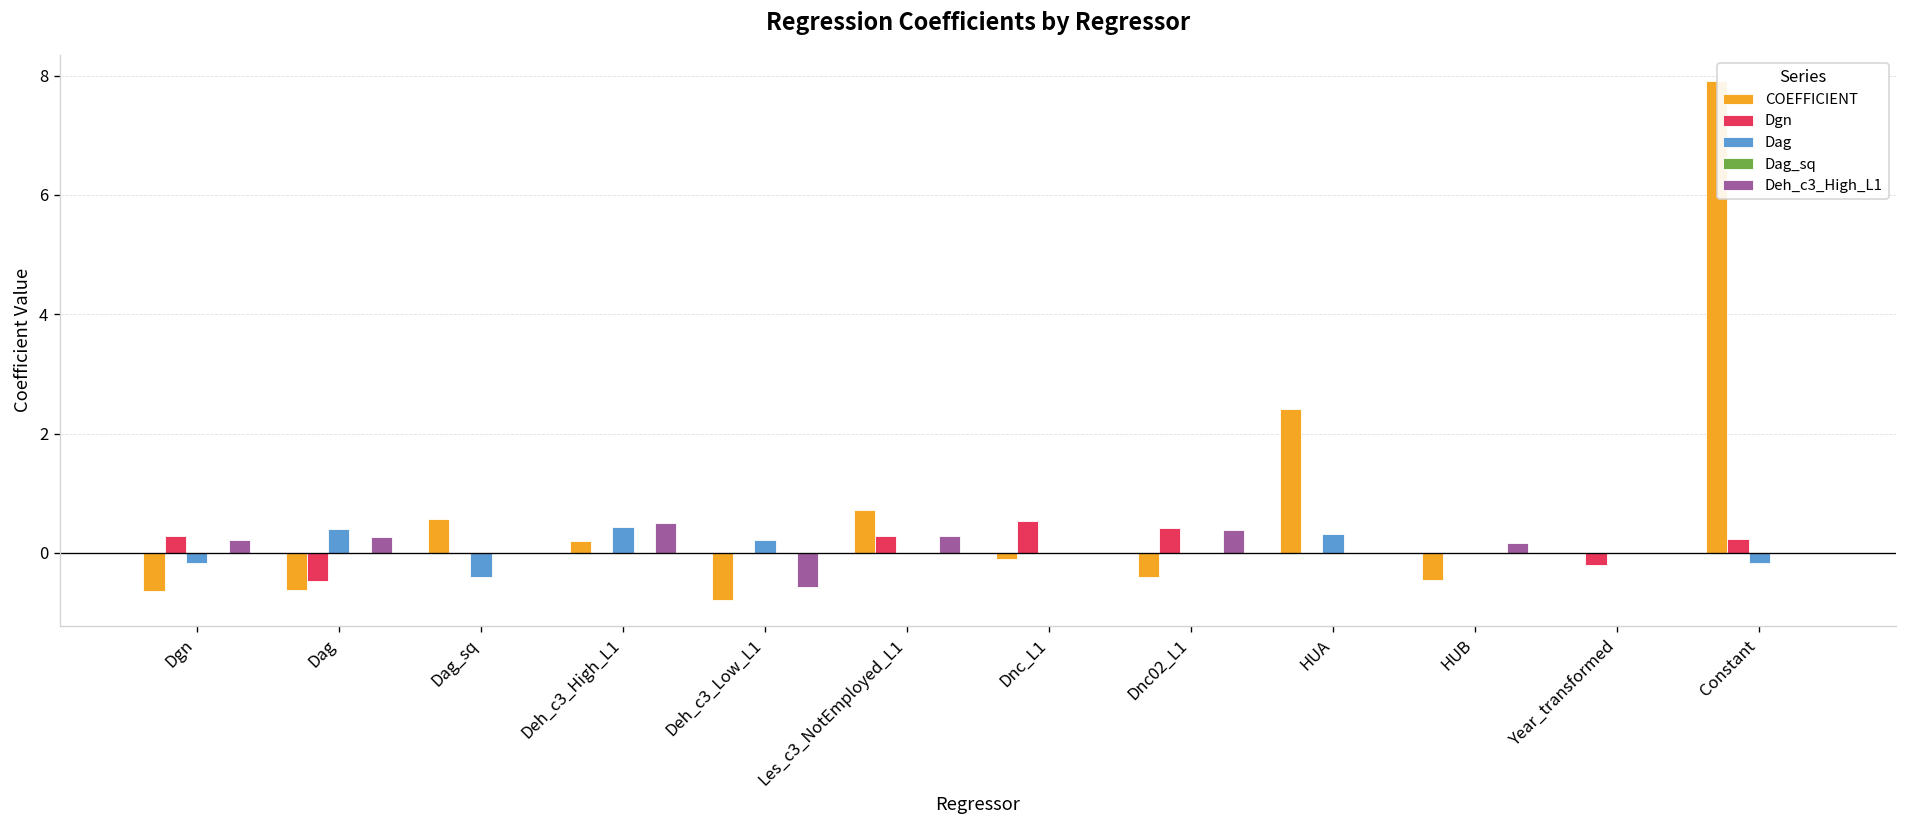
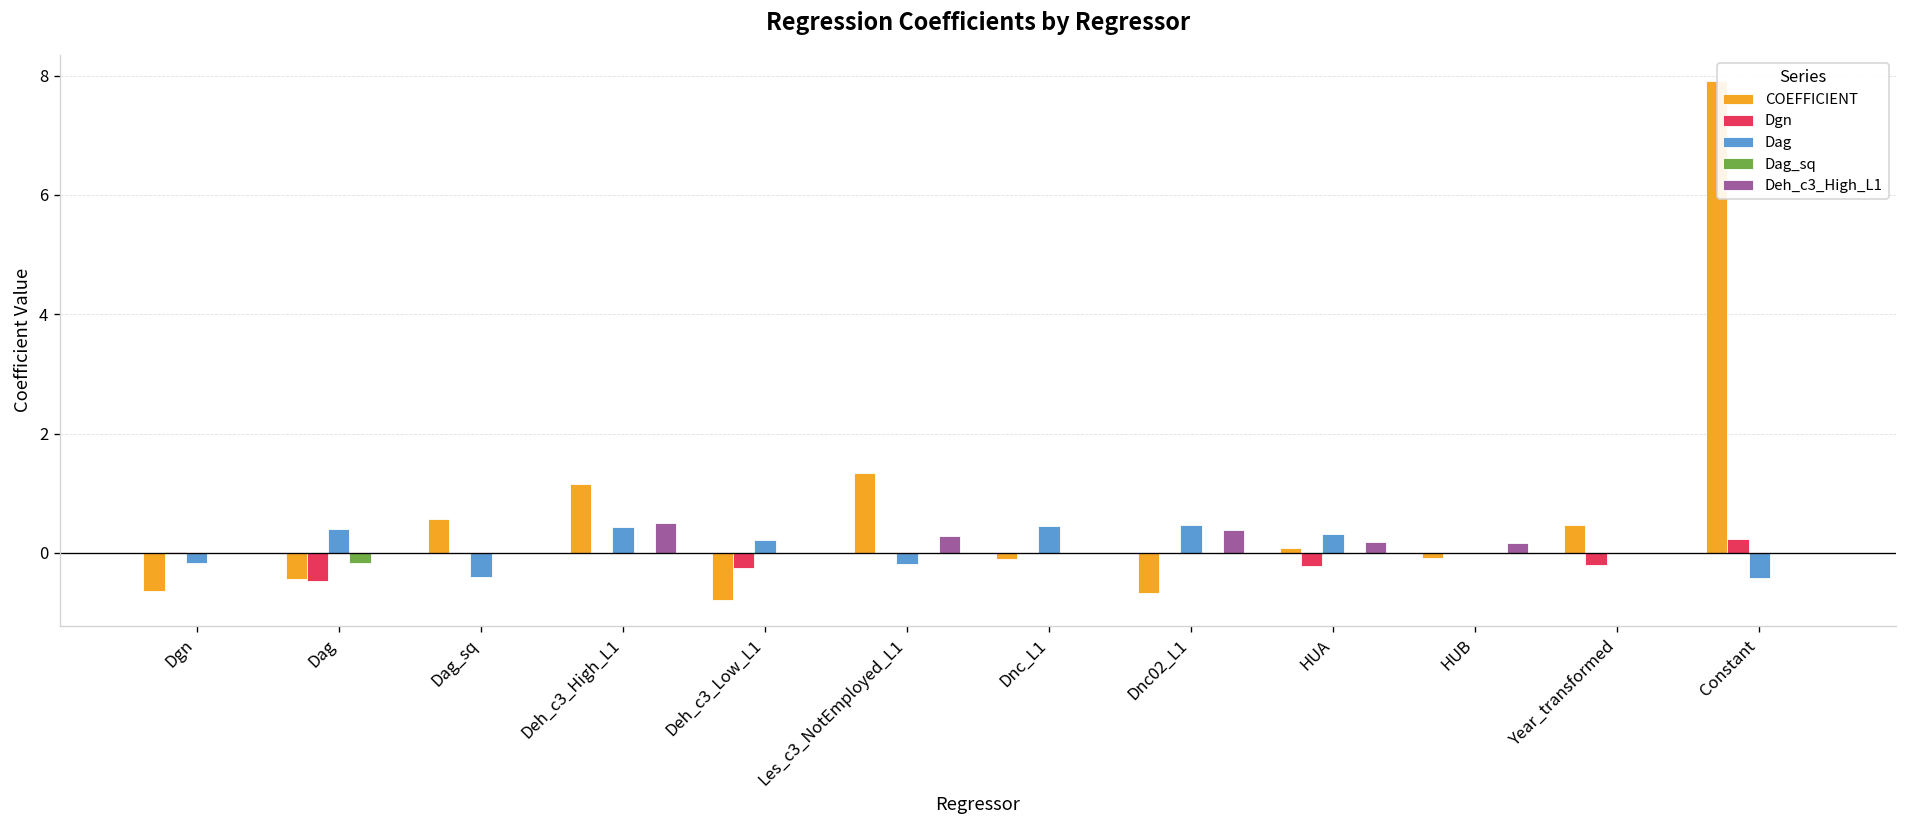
  {
    "COEFFICIENT": {
      "Dgn": -0.6,
-     "Dag": -0.6,
+     "Dag": -0.4,
      "Dag_sq": 0.6,
-     "Deh_c3_High_L1": 0.2,
+     "Deh_c3_High_L1": 1.1,
      "Deh_c3_Low_L1": -0.8,
-     "Les_c3_NotEmployed_L1": 0.7,
+     "Les_c3_NotEmployed_L1": 1.3,
      "Dnc_L1": -0.1,
-     "Dnc02_L1": -0.4,
-     "HUA": 2.4,
-     "HUB": -0.5,
-     "Year_transformed": 0.0
+     "Dnc02_L1": -0.7,
+     "HUA": 0.1,
+     "HUB": -0.1,
+     "Year_transformed": 0.5
    },
    "Dgn": {
-     "Dgn": 0.3,
+     "Dgn": 0.0,
      "Dag": -0.5,
-     "Deh_c3_Low_L1": 0.0,
-     "Les_c3_NotEmployed_L1": 0.3,
-     "Dnc_L1": 0.5,
-     "Dnc02_L1": 0.4,
-     "HUA": 0.0,
+     "Deh_c3_Low_L1": -0.2,
+     "Les_c3_NotEmployed_L1": 0.0,
+     "Dnc_L1": 0.0,
+     "Dnc02_L1": 0.0,
+     "HUA": -0.2,
      "Year_transformed": -0.2,
      "Constant": 0.2
    },
    "Dag": {
      "Dgn": -0.2,
      "Dag": 0.4,
      "Dag_sq": -0.4,
      "Deh_c3_High_L1": 0.4,
      "Deh_c3_Low_L1": 0.2,
-     "Les_c3_NotEmployed_L1": 0.0,
-     "Dnc_L1": 0.0,
-     "Dnc02_L1": 0.0,
+     "Les_c3_NotEmployed_L1": -0.2,
+     "Dnc_L1": 0.5,
+     "Dnc02_L1": 0.5,
      "HUA": 0.3,
-     "Constant": -0.2
+     "Constant": -0.4
    },
    "Dag_sq": {
-     "Dag": 0.0
+     "Dag": -0.2
    },
    "Deh_c3_High_L1": {
-     "Dgn": 0.2,
-     "Dag": 0.3,
+     "Dgn": 0.0,
+     "Dag": 0.0,
      "Deh_c3_High_L1": 0.5,
-     "Deh_c3_Low_L1": -0.6,
+     "Deh_c3_Low_L1": 0.0,
      "Les_c3_NotEmployed_L1": 0.3,
      "Dnc02_L1": 0.4,
-     "HUA": 0.0,
+     "HUA": 0.2,
      "HUB": 0.2
    }
  }
